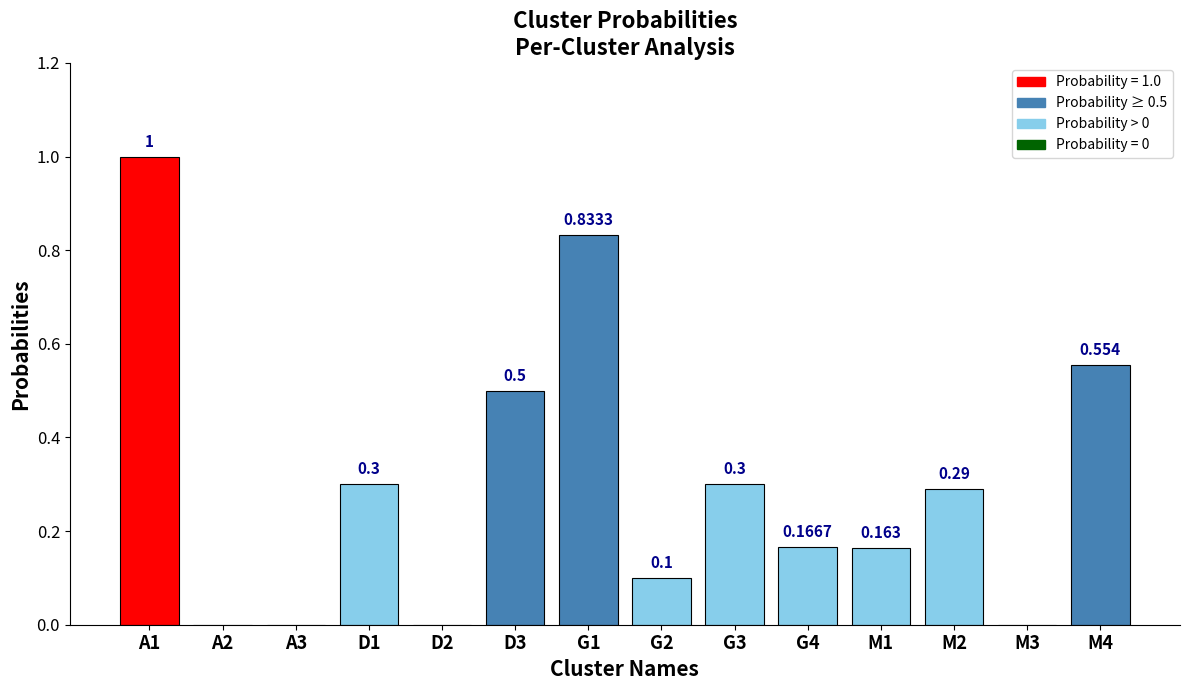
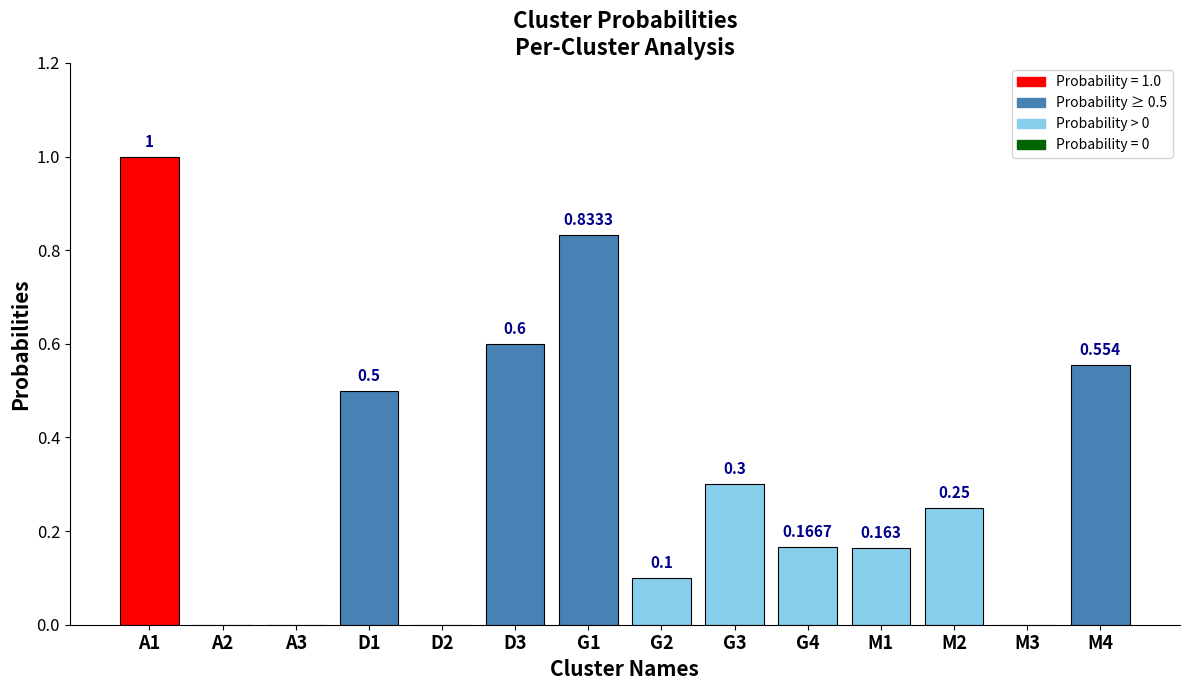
  {
    "A1": 1,
-   "D1": 0.3,
-   "D3": 0.5,
+   "D1": 0.5,
+   "D3": 0.6,
    "G1": 0.8333,
    "G2": 0.1,
    "G3": 0.3,
    "G4": 0.1667,
    "M1": 0.163,
-   "M2": 0.29,
+   "M2": 0.25,
    "M4": 0.554
  }
